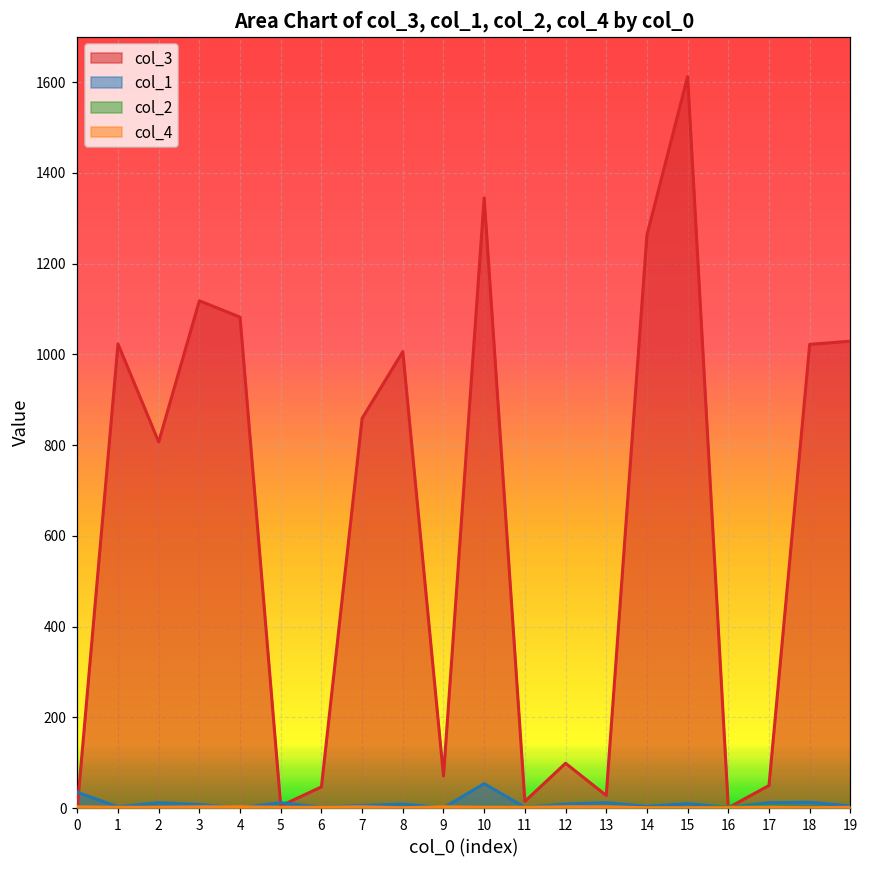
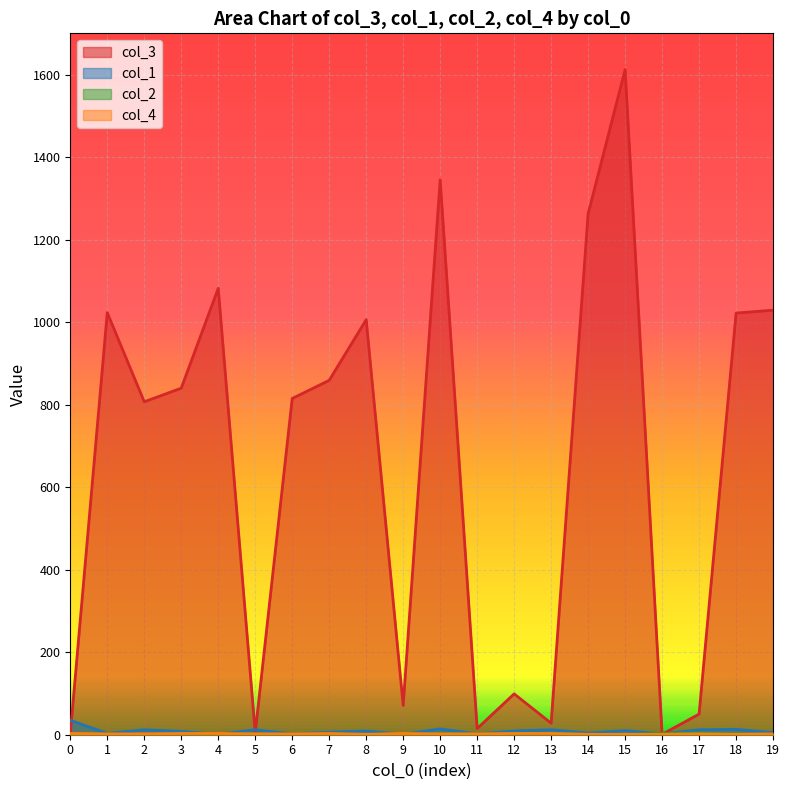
  {
    "col_3": {
      "1": 1020,
      "2": 810,
-     "3": 1120,
+     "3": 840,
      "4": 1080,
-     "6": 50,
+     "6": 820,
      "7": 860,
      "8": 1010,
      "9": 70,
      "10": 1350,
      "11": 20,
      "12": 100,
      "13": 30,
      "14": 1260,
      "15": 1610,
      "17": 50,
      "18": 1020,
      "19": 1030
    },
    "col_1": {
      "0": 40,
      "2": 10,
      "5": 10,
      "8": 10,
-     "10": 50,
+     "10": 10,
      "13": 10,
      "15": 10,
      "17": 10,
      "18": 10
    }
  }
